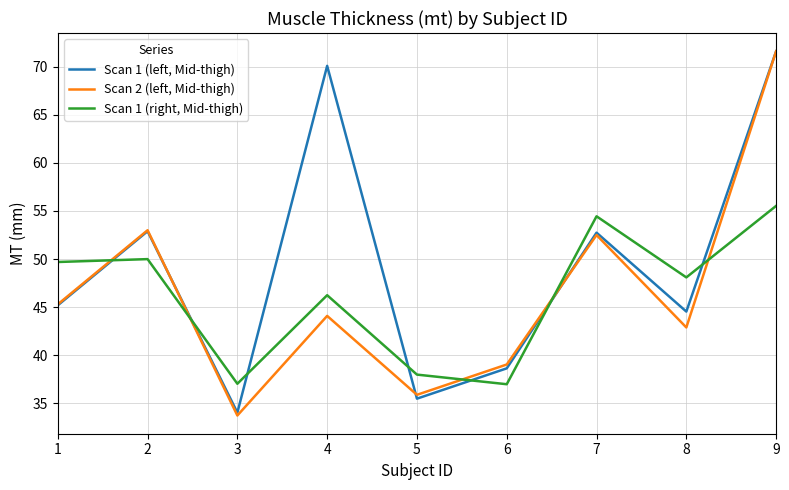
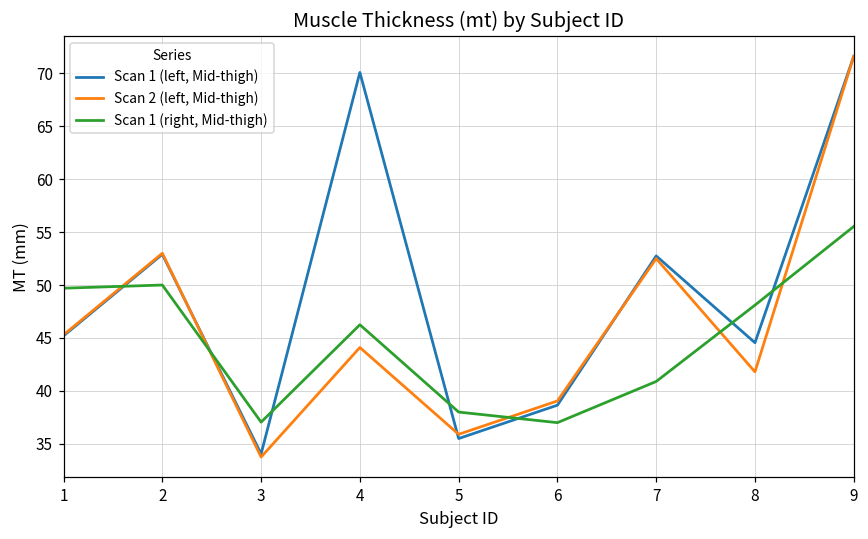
  {
    "Scan 1 (left, Mid-thigh)": {
      "3": 34,
      "4": 70,
      "5": 36,
      "6": 39,
      "8": 45
    },
    "Scan 2 (left, Mid-thigh)": {
      "3": 34,
      "4": 44,
      "5": 36,
      "6": 39,
-     "8": 43
+     "8": 42
    },
    "Scan 1 (right, Mid-thigh)": {
      "1": 50,
      "2": 50,
      "3": 37,
      "4": 46,
      "5": 38,
      "6": 37,
-     "7": 54,
+     "7": 41,
      "8": 48,
      "9": 56
    }
  }
